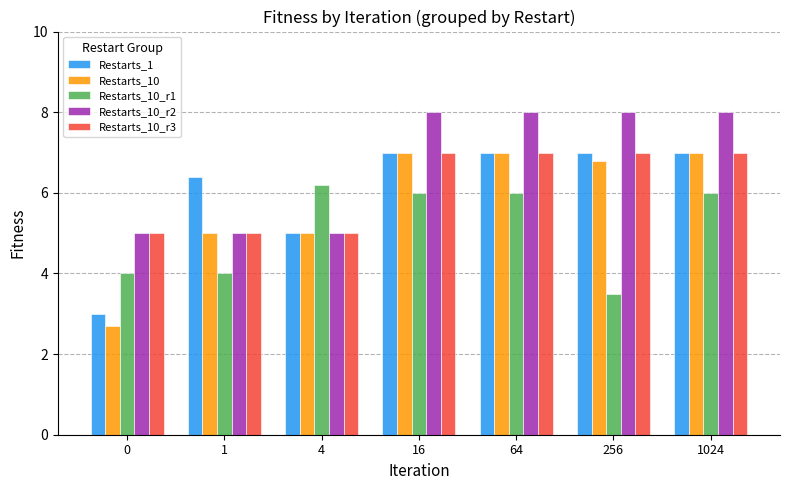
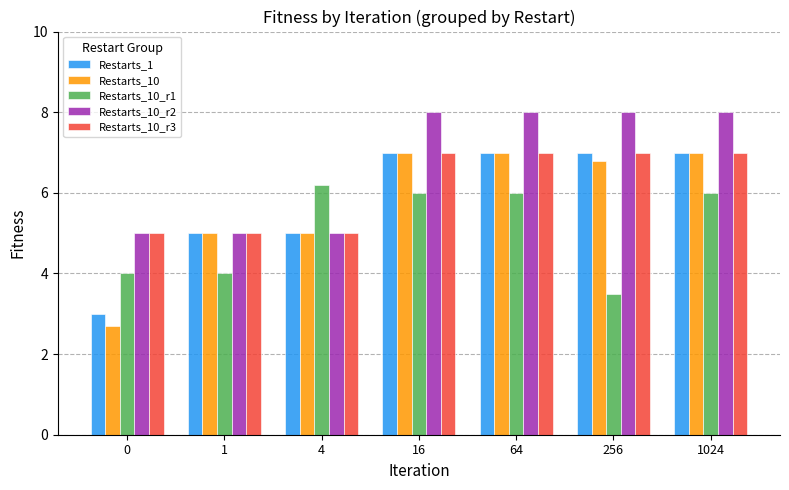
  {
    "Restarts_1": {
      "0": 3.0,
-     "1": 6.4,
+     "1": 5.0,
      "4": 5.0,
      "16": 7.0,
      "64": 7.0,
      "256": 7.0,
      "1024": 7.0
    },
    "Restarts_10": {
      "0": 2.7,
      "1": 5.0,
      "4": 5.0,
      "16": 7.0,
      "64": 7.0,
      "256": 6.8,
      "1024": 7.0
    },
    "Restarts_10_r1": {
      "0": 4.0,
      "1": 4.0,
      "4": 6.2,
      "16": 6.0,
      "64": 6.0,
      "256": 3.5,
      "1024": 6.0
    },
    "Restarts_10_r2": {
      "0": 5.0,
      "1": 5.0,
      "4": 5.0,
      "16": 8.0,
      "64": 8.0,
      "256": 8.0,
      "1024": 8.0
    },
    "Restarts_10_r3": {
      "0": 5.0,
      "1": 5.0,
      "4": 5.0,
      "16": 7.0,
      "64": 7.0,
      "256": 7.0,
      "1024": 7.0
    }
  }
